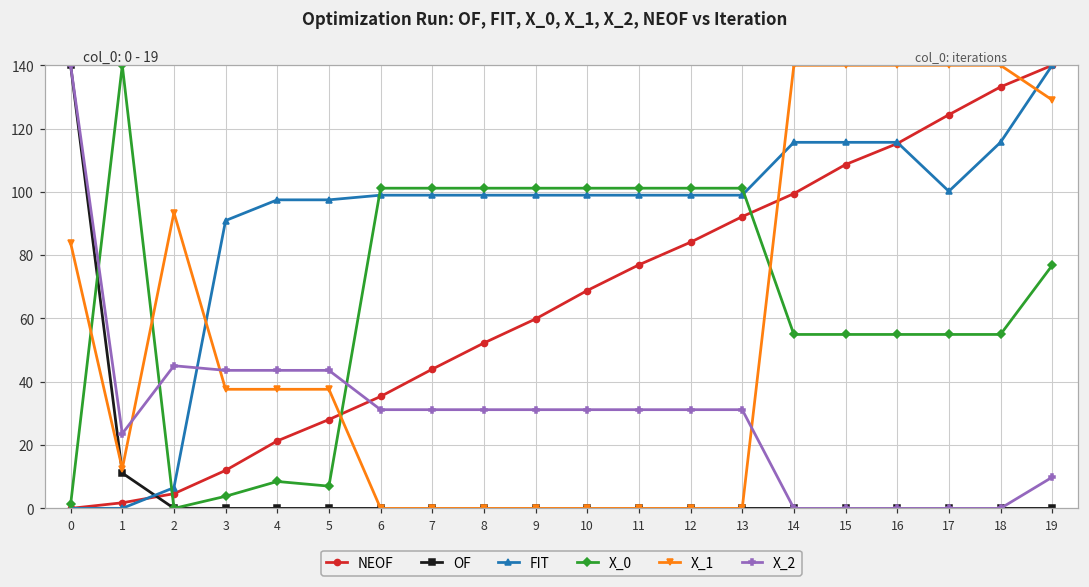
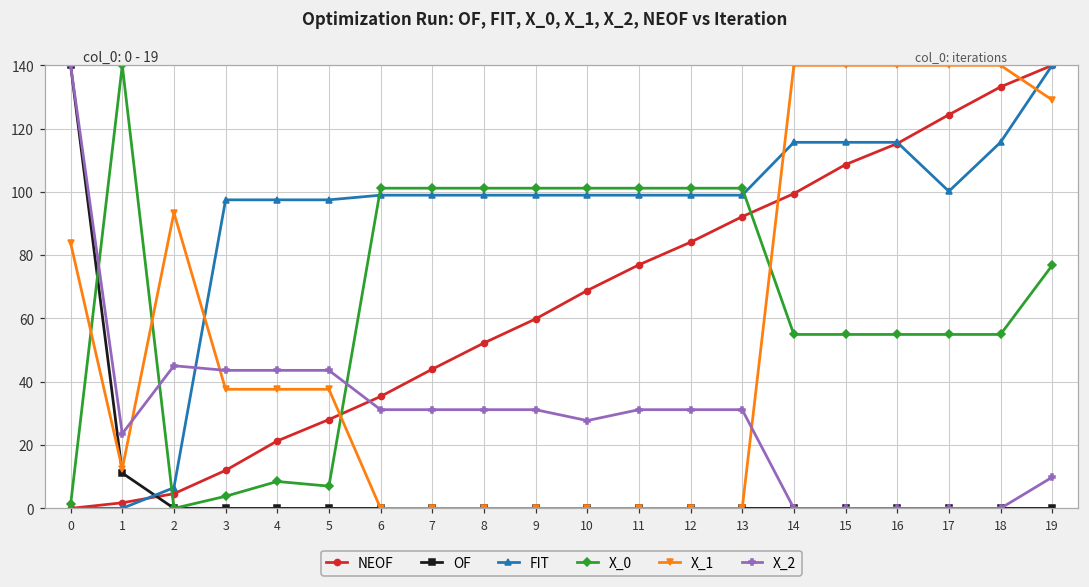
  {
    "NEOF": {
      "1": 2,
      "2": 5,
      "3": 12,
      "4": 21,
      "5": 28,
      "6": 35,
      "7": 44,
      "8": 52,
      "9": 60,
      "10": 69,
      "11": 77,
      "12": 84,
      "13": 92,
      "14": 99,
      "15": 109,
      "17": 124,
      "18": 133
    },
    "OF": {
      "1": 11,
      "3": 0,
      "4": 0,
      "5": 0,
      "19": 0
    },
    "FIT": {
      "1": 0,
      "2": 7,
-     "3": 91,
+     "3": 97,
      "4": 97,
      "5": 97,
      "6": 99,
      "7": 99,
      "8": 99,
      "9": 99,
      "10": 99,
      "11": 99,
      "12": 99,
      "13": 99,
      "14": 116,
      "15": 116,
      "17": 100,
      "18": 116
    },
    "X_0": {
      "0": 1,
      "1": 140,
      "3": 4,
      "4": 9,
      "5": 7,
      "6": 101,
      "7": 101,
      "8": 101,
      "9": 101,
      "10": 101,
      "11": 101,
      "12": 101,
      "13": 101,
      "14": 55,
      "15": 55,
      "16": 55,
      "17": 55,
      "18": 55,
      "19": 77
    },
    "X_1": {
      "0": 84,
      "1": 12,
      "2": 93,
      "3": 38,
      "4": 38,
      "5": 38,
      "14": 140,
      "15": 140,
      "16": 140,
      "17": 140,
      "18": 140,
      "19": 129
    },
    "X_2": {
      "1": 24,
      "2": 45,
      "3": 44,
      "4": 44,
      "5": 44,
      "6": 31,
      "7": 31,
      "8": 31,
      "9": 31,
-     "10": 31,
+     "10": 28,
      "11": 31,
      "12": 31,
      "13": 31,
      "19": 10
    }
  }
